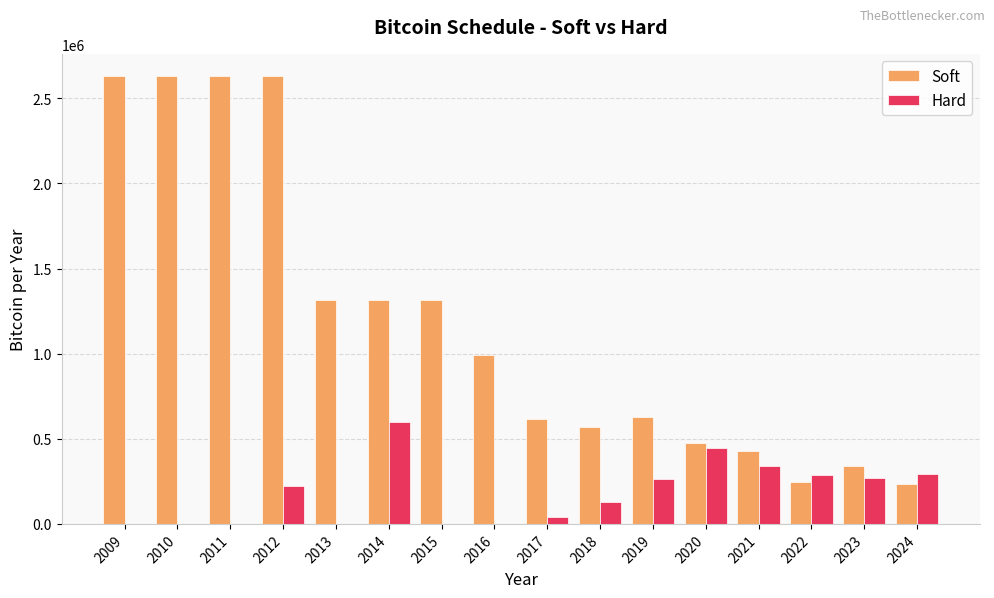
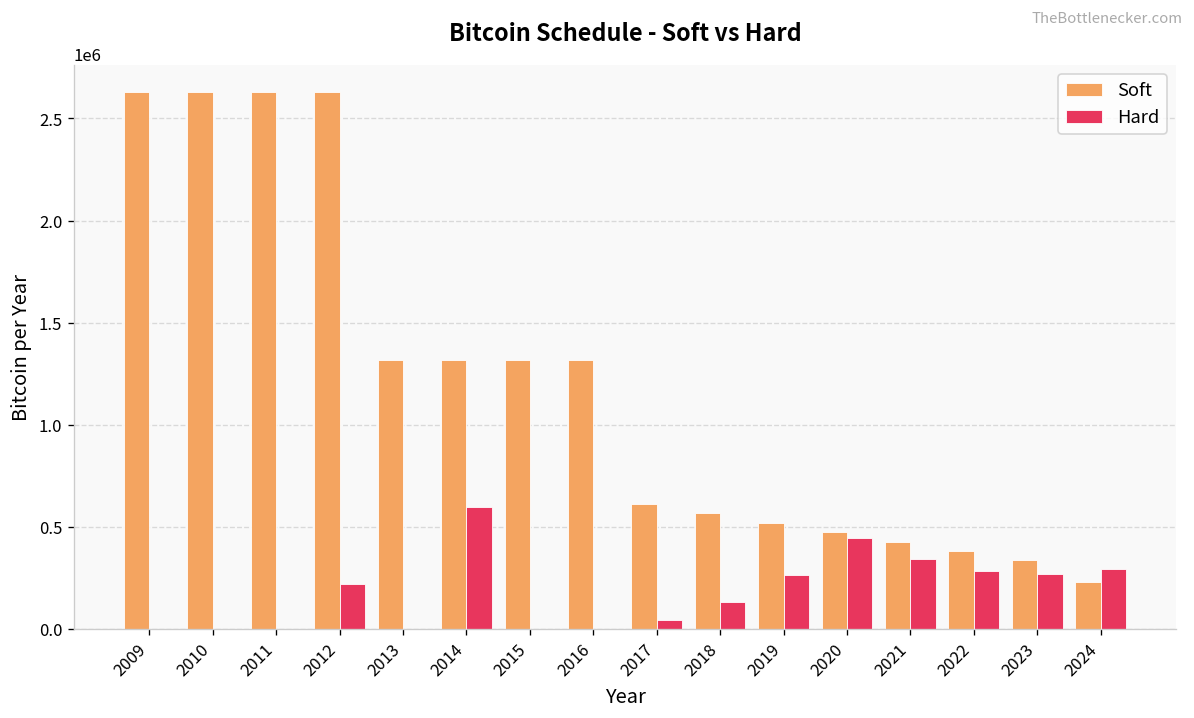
  {
    "Soft": {
      "2009": 2630000,
      "2010": 2630000,
      "2011": 2630000,
      "2012": 2630000,
      "2013": 1310000,
      "2014": 1310000,
      "2015": 1310000,
-     "2016": 990000,
+     "2016": 1310000,
      "2017": 610000,
      "2018": 570000,
-     "2019": 630000,
+     "2019": 520000,
      "2020": 470000,
      "2021": 430000,
-     "2022": 250000,
+     "2022": 380000,
      "2023": 340000,
      "2024": 230000
    },
    "Hard": {
      "2009": 0,
      "2010": 0,
      "2011": 0,
      "2012": 220000,
      "2013": 0,
      "2014": 600000,
      "2015": 0,
      "2016": 0,
      "2017": 40000,
      "2018": 130000,
      "2019": 260000,
      "2020": 440000,
      "2021": 340000,
      "2022": 280000,
      "2023": 270000,
      "2024": 300000
    }
  }
